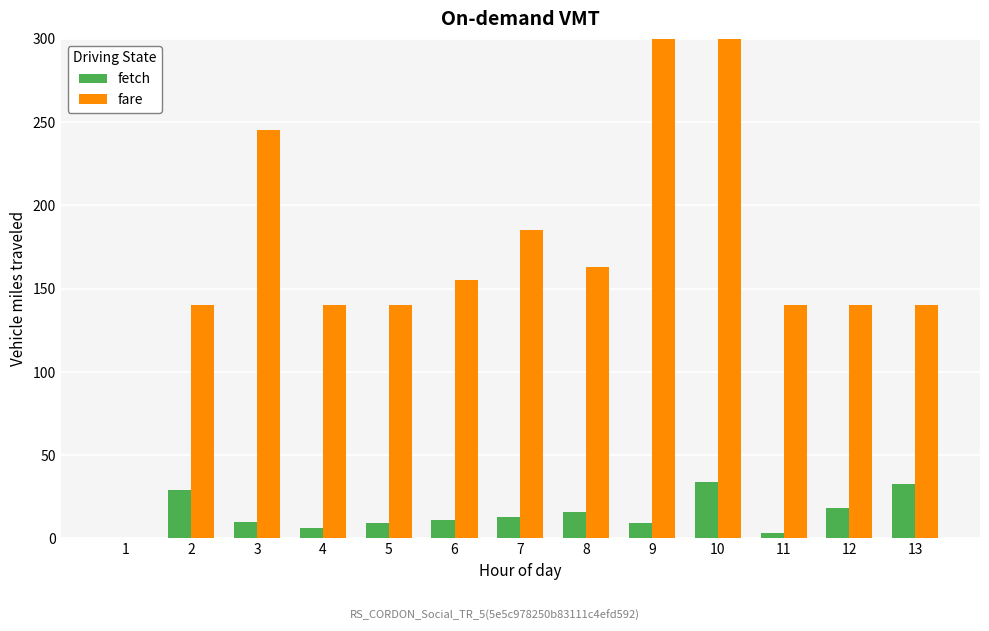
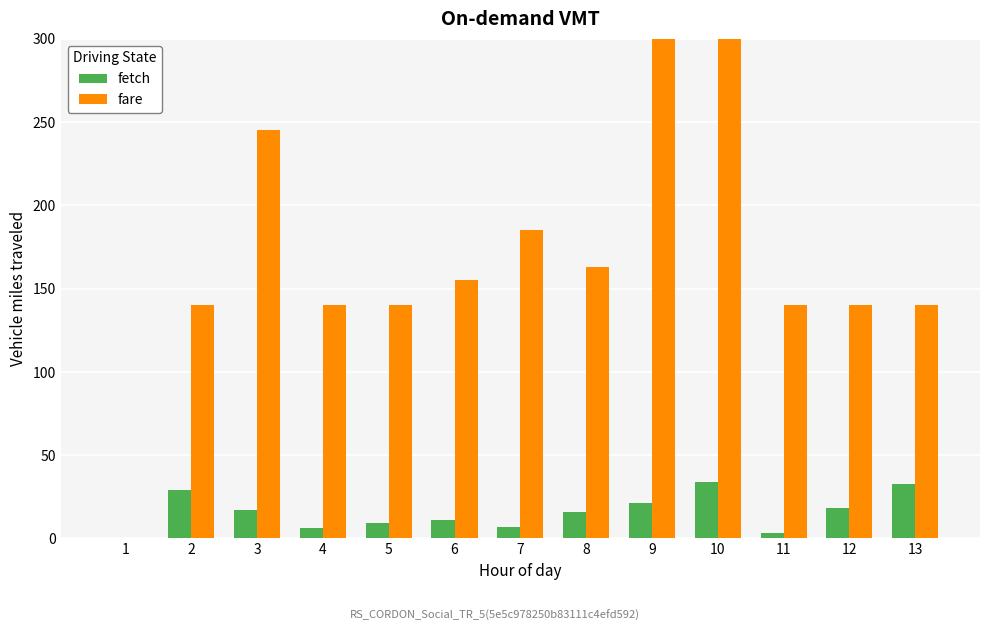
  {
    "fetch": {
      "1": 0,
      "2": 29,
-     "3": 10,
+     "3": 17,
      "4": 6,
      "5": 9,
      "6": 11,
-     "7": 13,
+     "7": 7,
      "8": 16,
-     "9": 9,
+     "9": 21,
      "10": 34,
      "11": 3,
      "12": 18,
      "13": 33
    },
    "fare": {
      "1": 0,
      "2": 140,
      "3": 245,
      "4": 140,
      "5": 140,
      "6": 155,
      "7": 185,
      "8": 163,
      "11": 140,
      "12": 140,
      "13": 140
    }
  }
